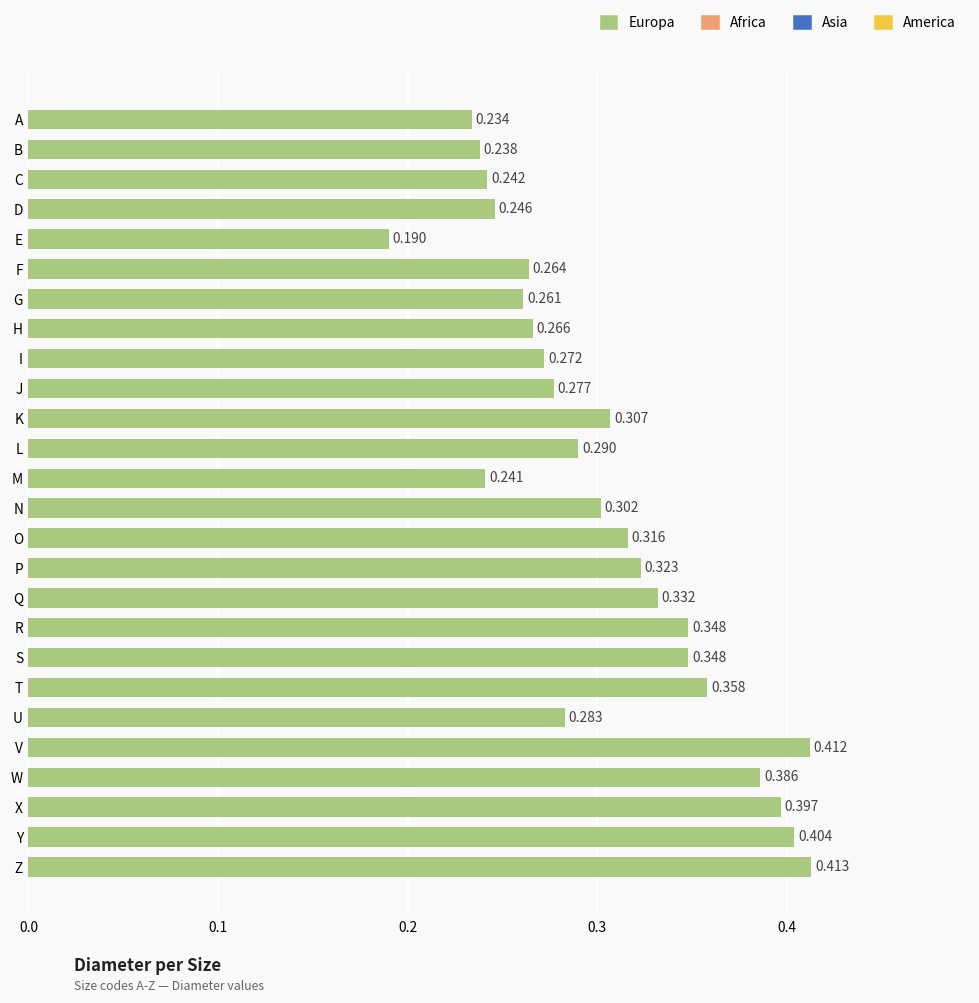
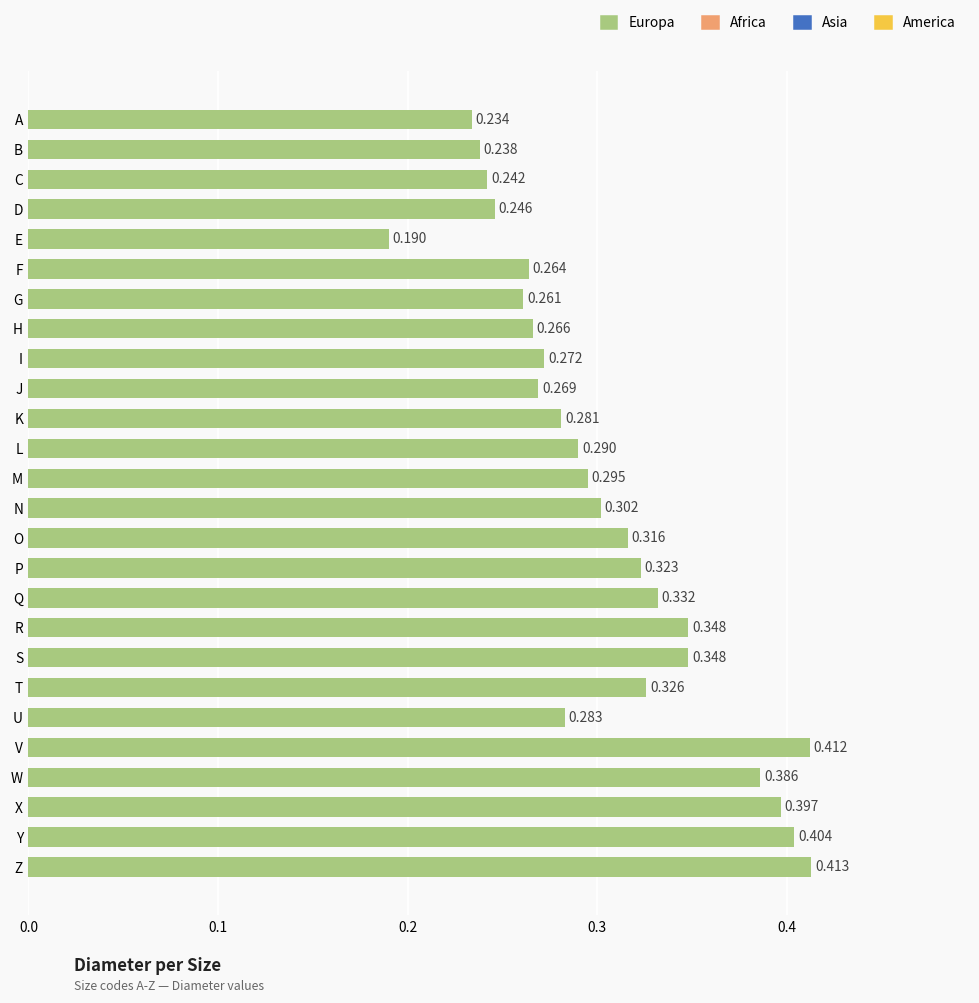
  {
    "A": 0.234,
    "B": 0.238,
    "C": 0.242,
    "D": 0.246,
    "E": 0.190,
    "F": 0.264,
    "G": 0.261,
    "H": 0.266,
    "I": 0.272,
-   "J": 0.277,
-   "K": 0.307,
+   "J": 0.269,
+   "K": 0.281,
    "L": 0.290,
-   "M": 0.241,
+   "M": 0.295,
    "N": 0.302,
    "O": 0.316,
    "P": 0.323,
    "Q": 0.332,
    "R": 0.348,
    "S": 0.348,
-   "T": 0.358,
+   "T": 0.326,
    "U": 0.283,
    "V": 0.412,
    "W": 0.386,
    "X": 0.397,
    "Y": 0.404,
    "Z": 0.413
  }
